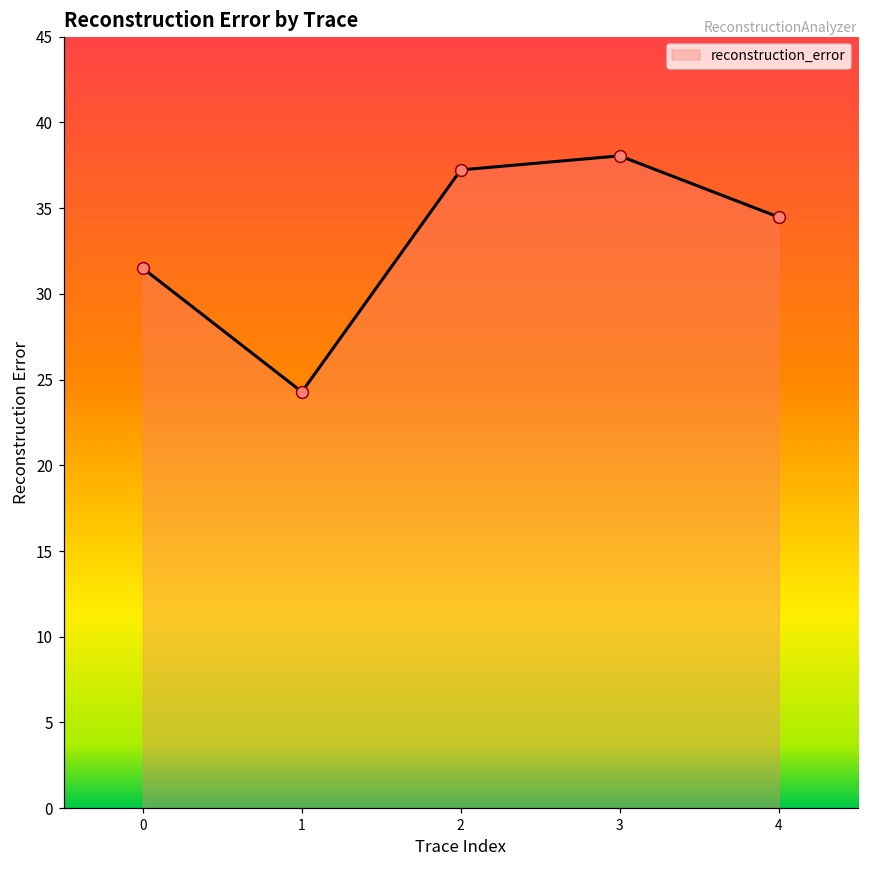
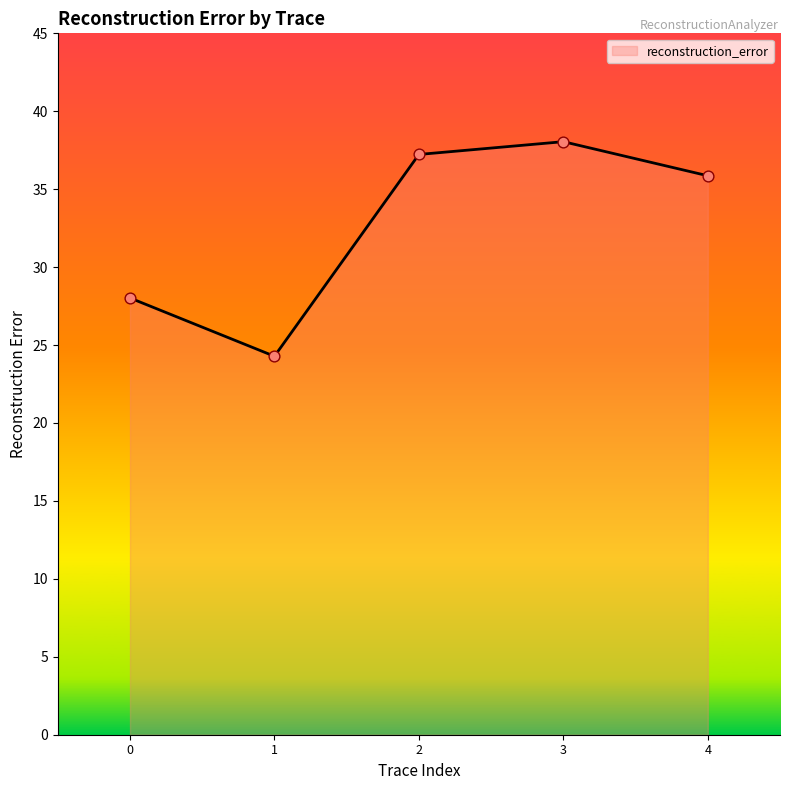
  {
-   "0": 31.5,
+   "0": 28.0,
    "1": 24.3,
    "2": 37.2,
    "3": 38.0,
-   "4": 34.5
+   "4": 35.9
  }
